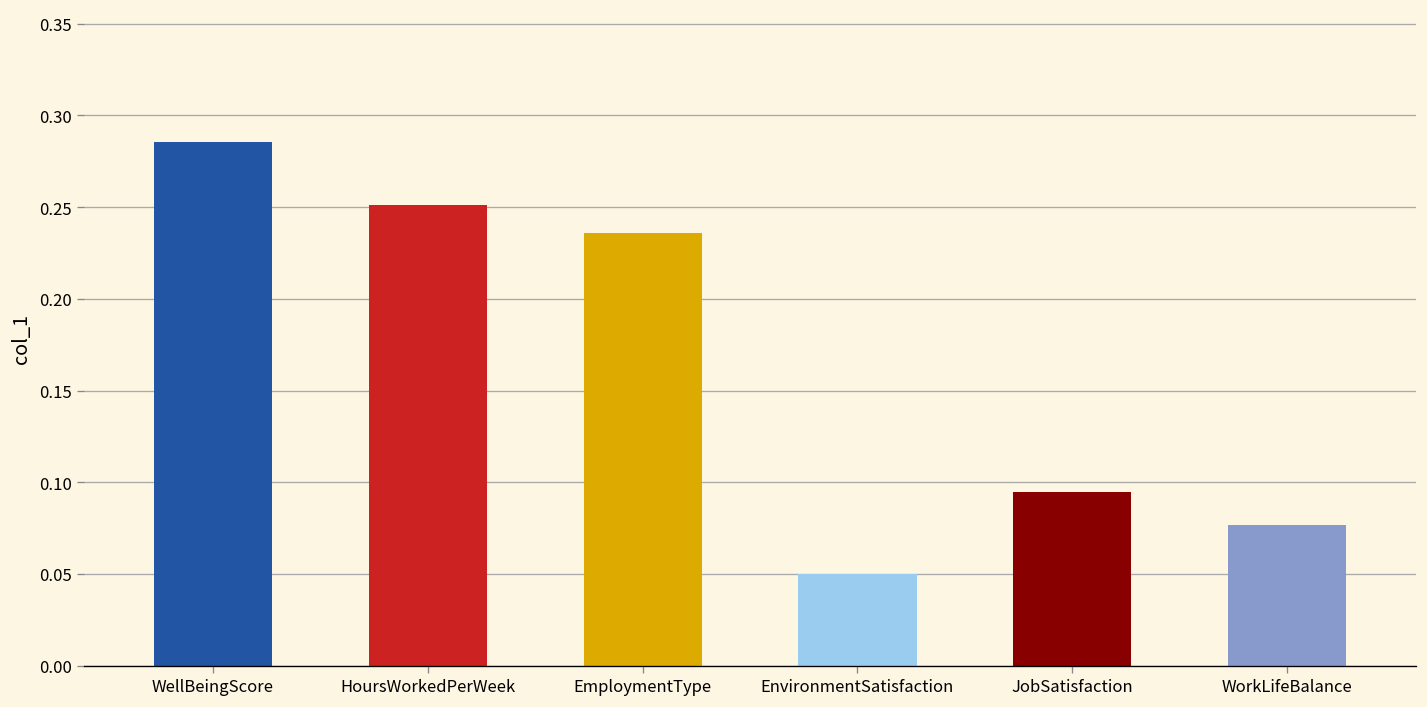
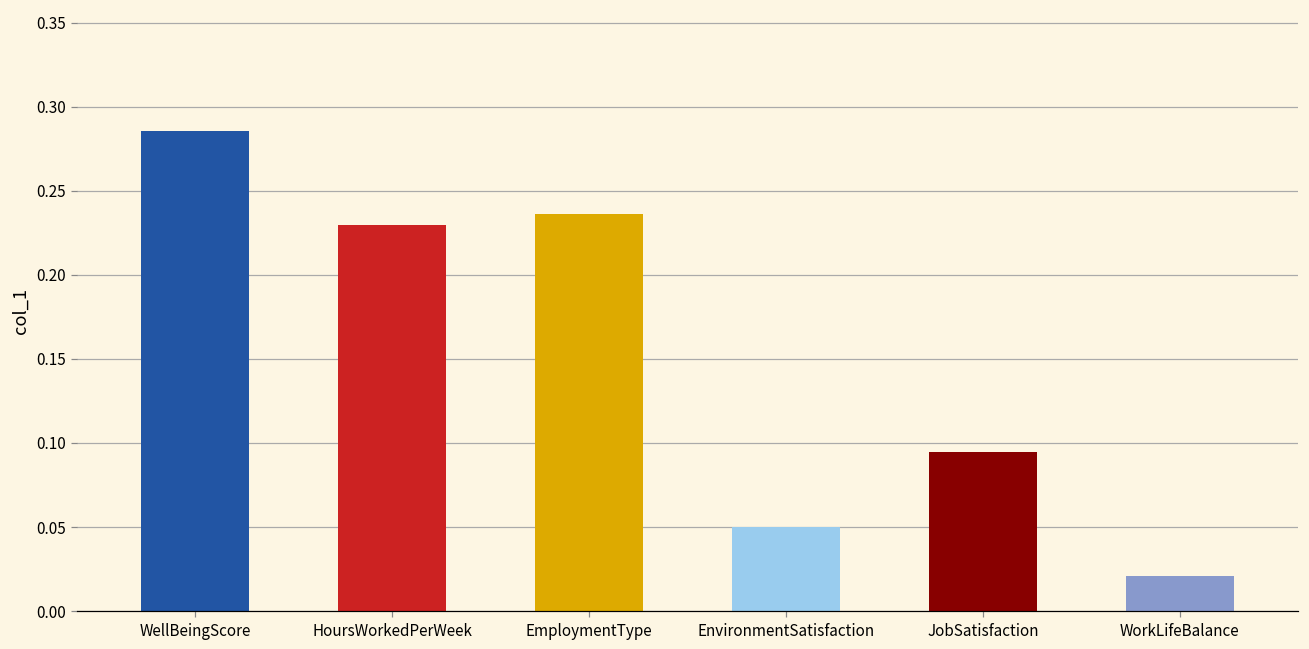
  {
    "WellBeingScore": 0.286,
-   "HoursWorkedPerWeek": 0.251,
+   "HoursWorkedPerWeek": 0.229,
    "EmploymentType": 0.236,
    "EnvironmentSatisfaction": 0.050,
    "JobSatisfaction": 0.095,
-   "WorkLifeBalance": 0.077
+   "WorkLifeBalance": 0.021
  }
